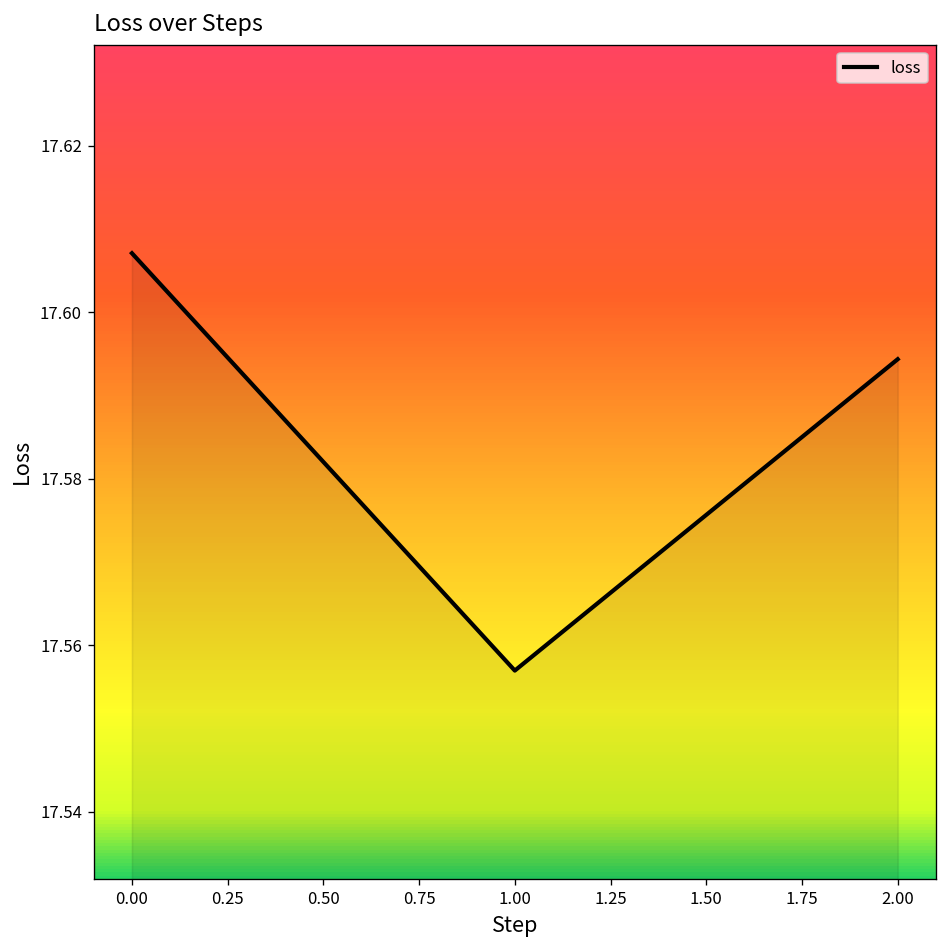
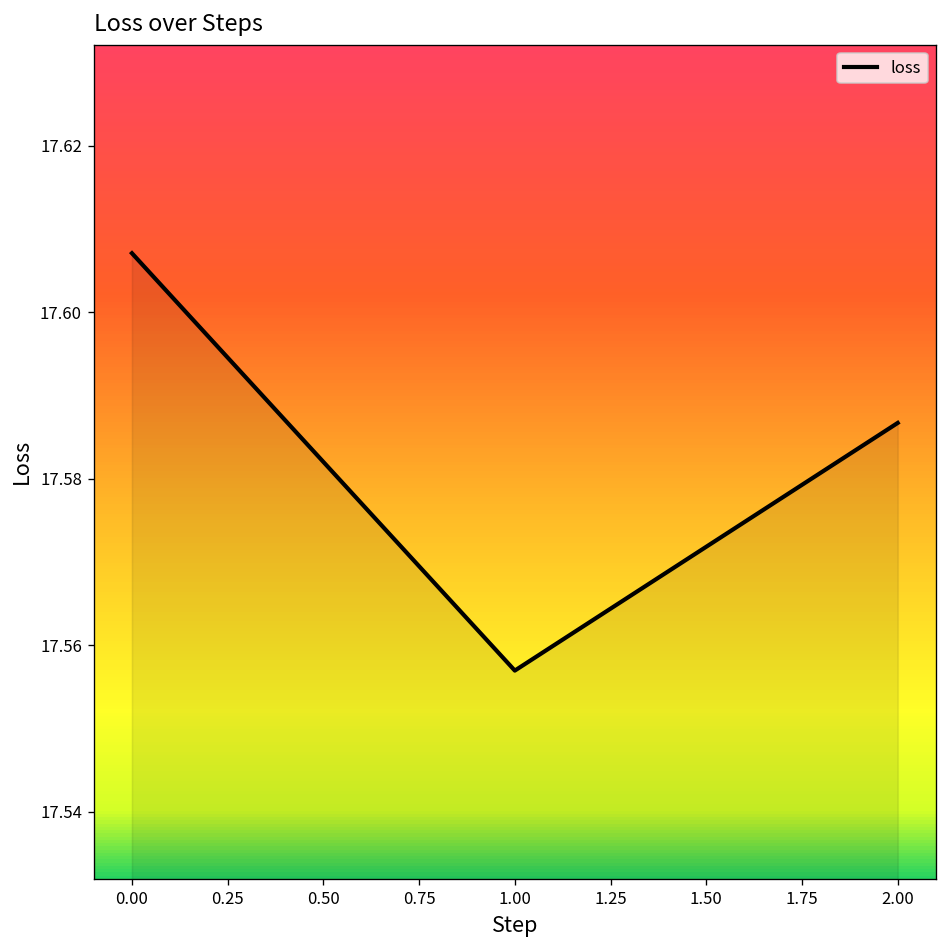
  {
    "0.00": 17.607,
    "1.00": 17.557,
-   "2.00": 17.594
+   "2.00": 17.587
  }
